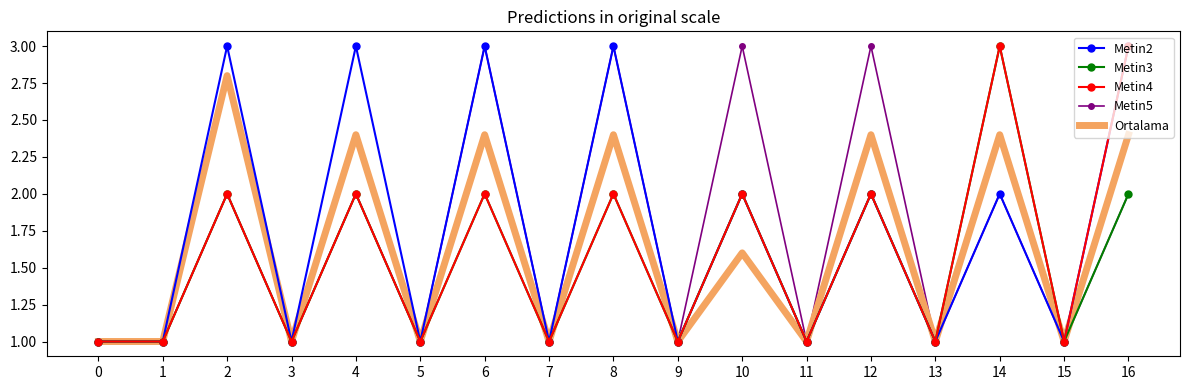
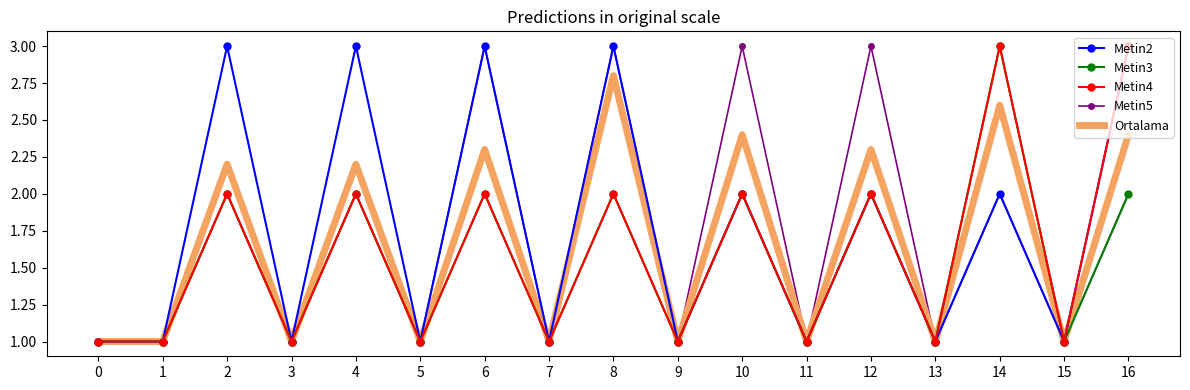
  {
    "Metin2": {
      "2": 3.0,
      "4": 3.0
    },
    "Metin5": {
      "10": 3.0,
      "12": 3.0
    },
    "Ortalama": {
-     "2": 2.8,
-     "4": 2.4,
-     "6": 2.4,
-     "8": 2.4,
-     "10": 1.6,
-     "12": 2.4,
-     "14": 2.4
+     "2": 2.2,
+     "4": 2.2,
+     "6": 2.3,
+     "8": 2.8,
+     "10": 2.4,
+     "12": 2.3,
+     "14": 2.6
    }
  }
